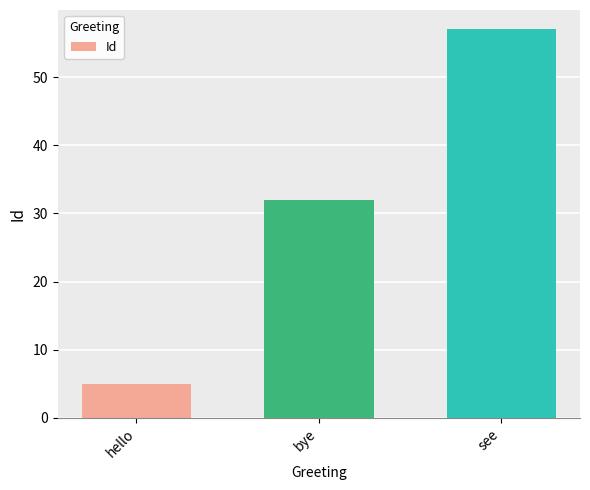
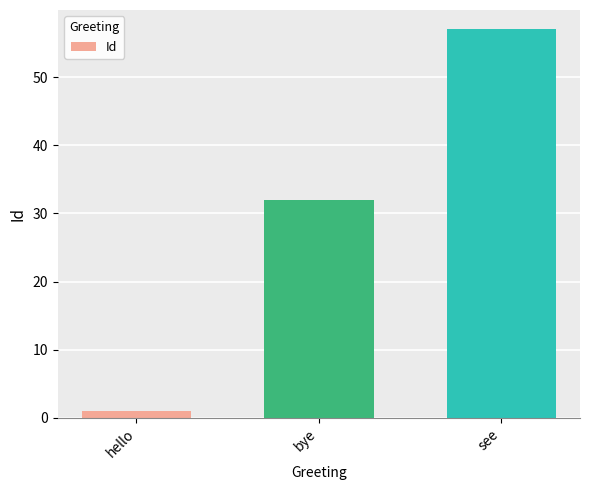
  {
-   "hello": 5,
+   "hello": 1,
    "bye": 32,
    "see": 57
  }
